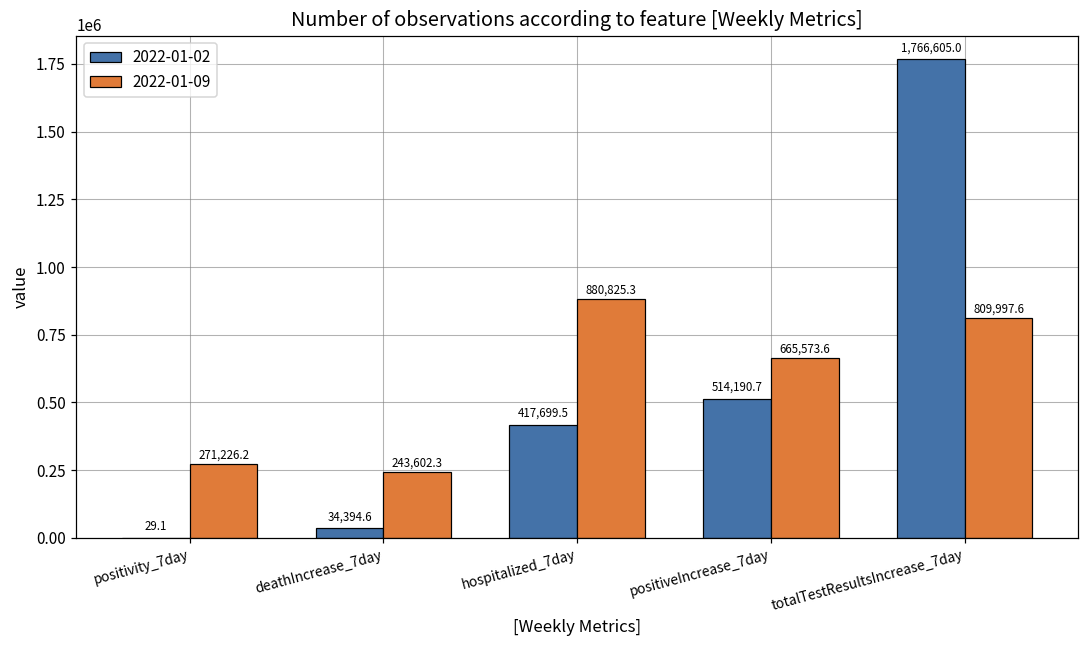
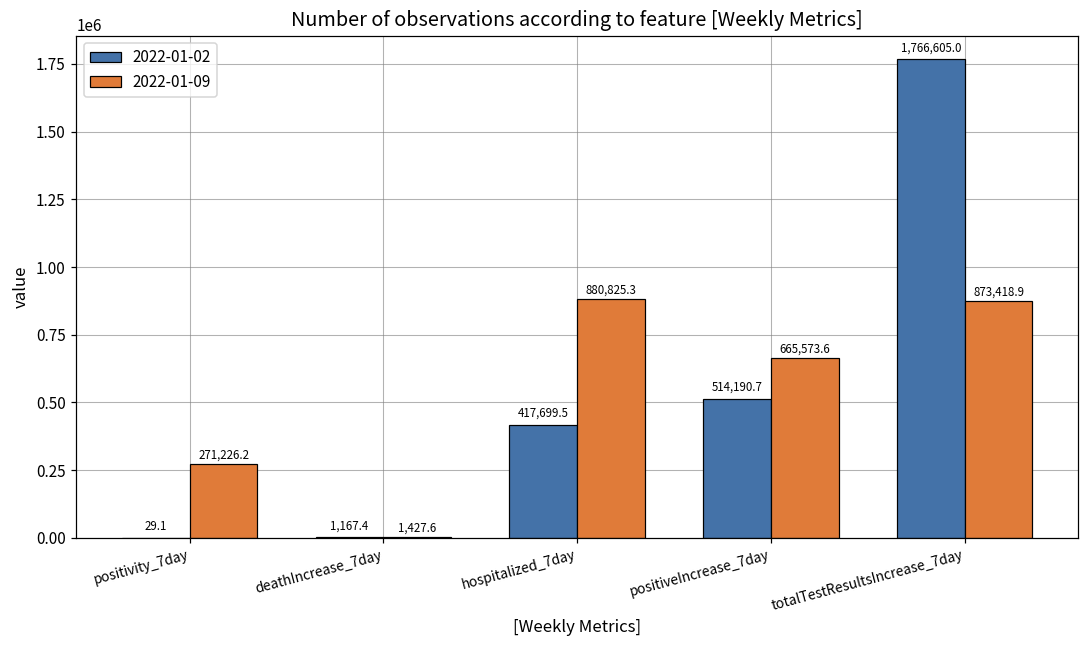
  {
    "2022-01-02": {
      "positivity_7day": "29.1",
-     "deathIncrease_7day": "34,394.6",
+     "deathIncrease_7day": "1,167.4",
      "hospitalized_7day": "417,699.5",
      "positiveIncrease_7day": "514,190.7",
      "totalTestResultsIncrease_7day": "1,766,605.0"
    },
    "2022-01-09": {
      "positivity_7day": "271,226.2",
-     "deathIncrease_7day": "243,602.3",
+     "deathIncrease_7day": "1,427.6",
      "hospitalized_7day": "880,825.3",
      "positiveIncrease_7day": "665,573.6",
-     "totalTestResultsIncrease_7day": "809,997.6"
+     "totalTestResultsIncrease_7day": "873,418.9"
    }
  }
